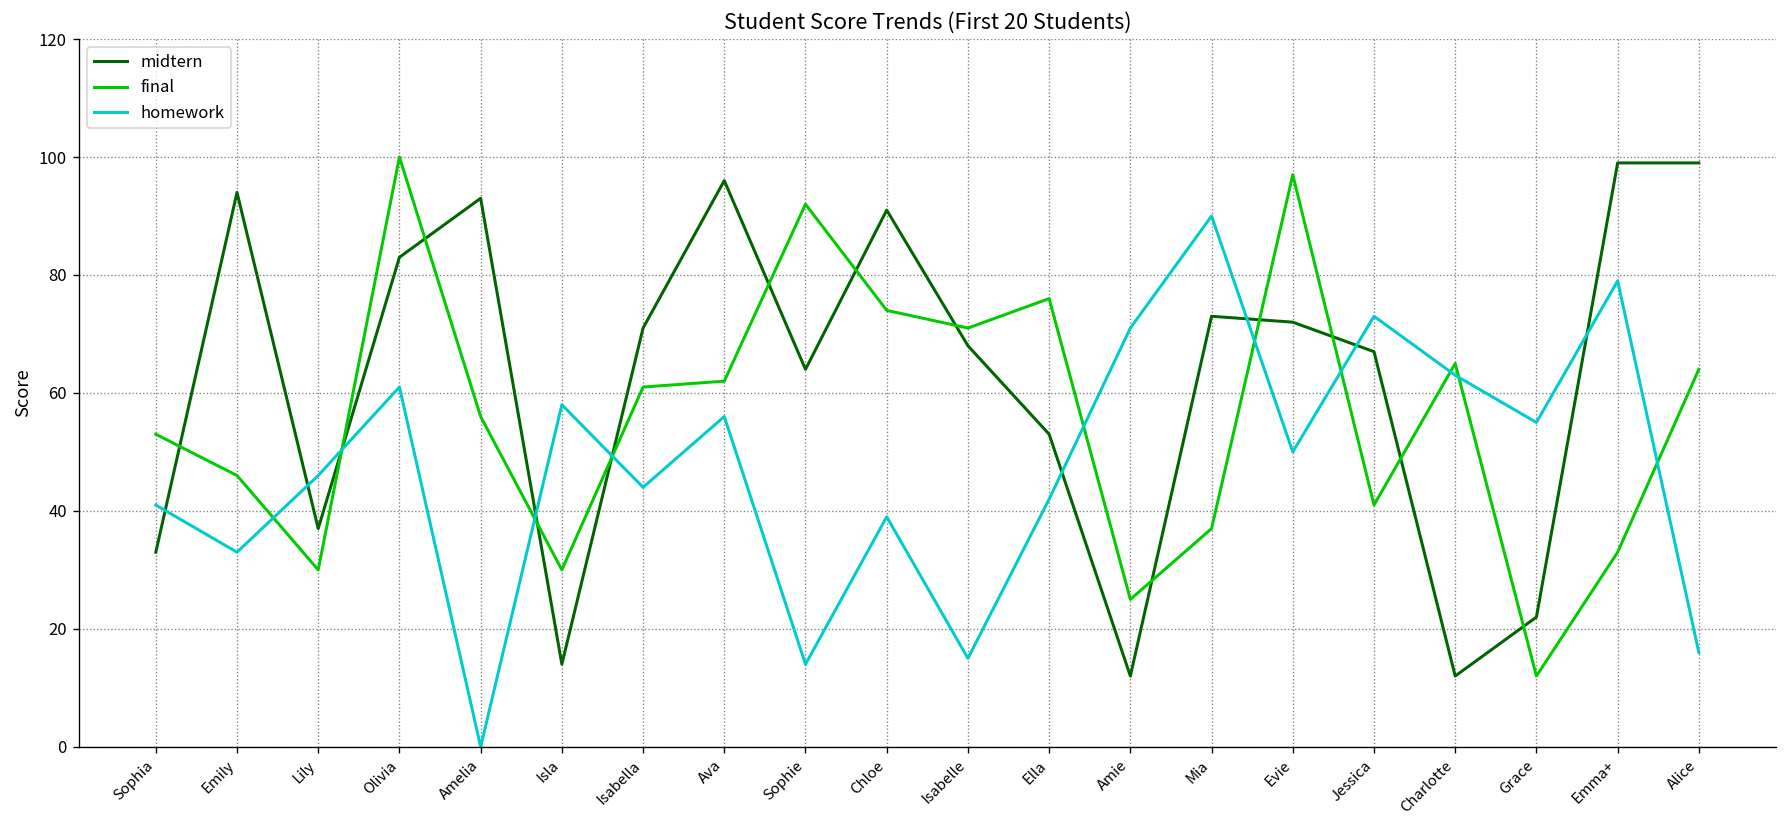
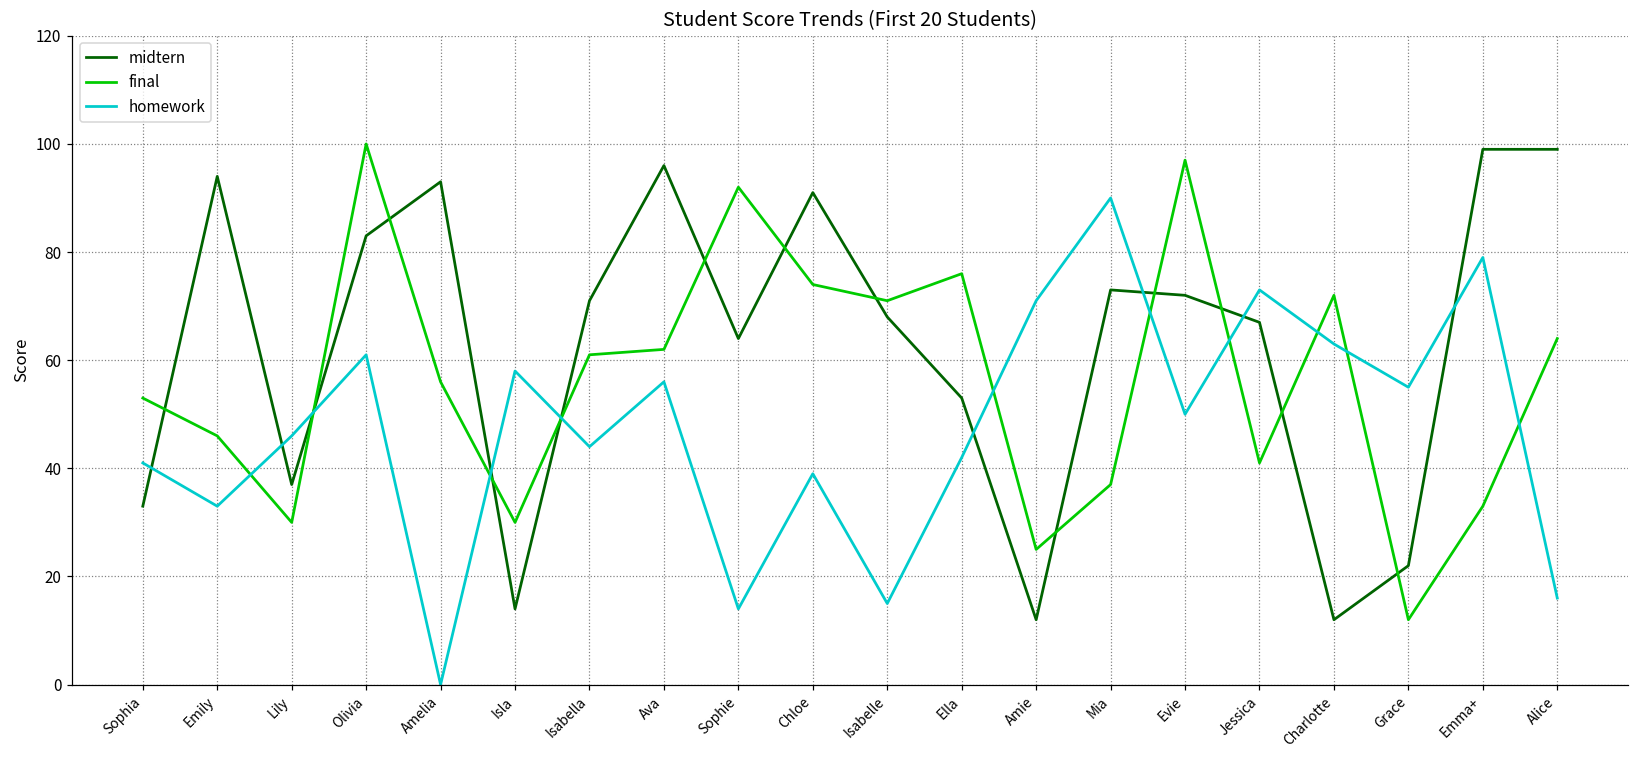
  {
    "midtern": {
      "Sophia": 33,
      "Emily": 94,
      "Lily": 37,
      "Olivia": 83,
      "Amelia": 93,
      "Isla": 14,
      "Isabella": 71,
      "Ava": 96,
      "Sophie": 64,
      "Chloe": 91,
      "Isabelle": 68,
      "Ella": 53,
      "Amie": 12,
      "Mia": 73,
      "Evie": 72,
      "Jessica": 67,
      "Charlotte": 12,
      "Grace": 22,
      "Emma+": 99,
      "Alice": 99
    },
    "final": {
      "Sophia": 53,
      "Emily": 46,
      "Lily": 30,
      "Olivia": 100,
      "Amelia": 56,
      "Isla": 30,
      "Isabella": 61,
      "Ava": 62,
      "Sophie": 92,
      "Chloe": 74,
      "Isabelle": 71,
      "Ella": 76,
      "Amie": 25,
      "Mia": 37,
      "Evie": 97,
      "Jessica": 41,
-     "Charlotte": 65,
+     "Charlotte": 72,
      "Grace": 12,
      "Emma+": 33,
      "Alice": 64
    },
    "homework": {
      "Sophia": 41,
      "Emily": 33,
      "Lily": 46,
      "Olivia": 61,
      "Amelia": 0,
      "Isla": 58,
      "Isabella": 44,
      "Ava": 56,
      "Sophie": 14,
      "Chloe": 39,
      "Isabelle": 15,
      "Ella": 42,
      "Amie": 71,
      "Mia": 90,
      "Evie": 50,
      "Jessica": 73,
      "Charlotte": 63,
      "Grace": 55,
      "Emma+": 79,
      "Alice": 16
    }
  }
